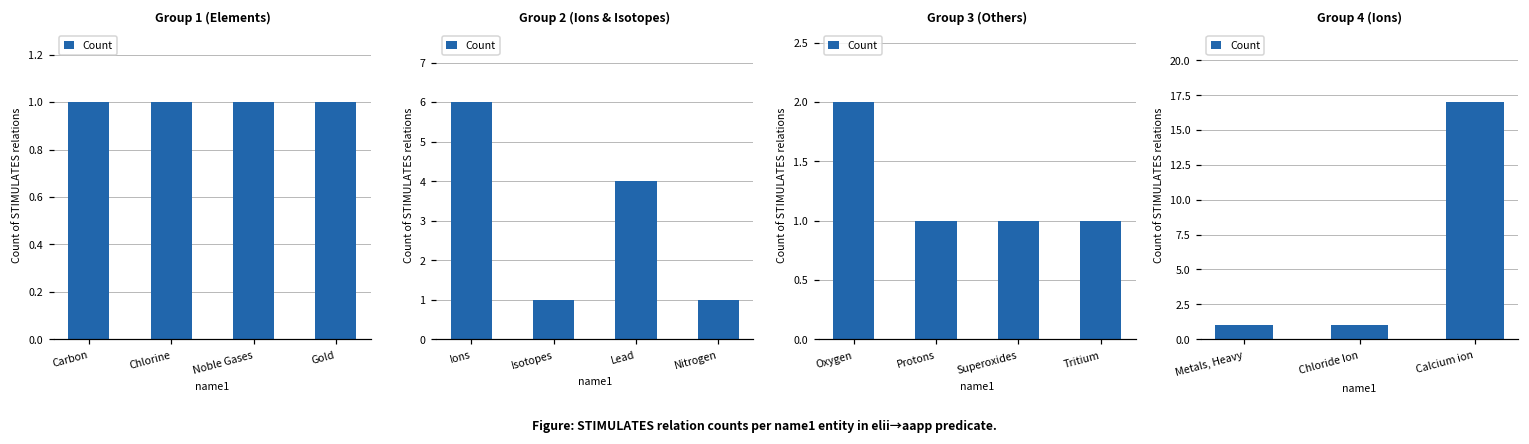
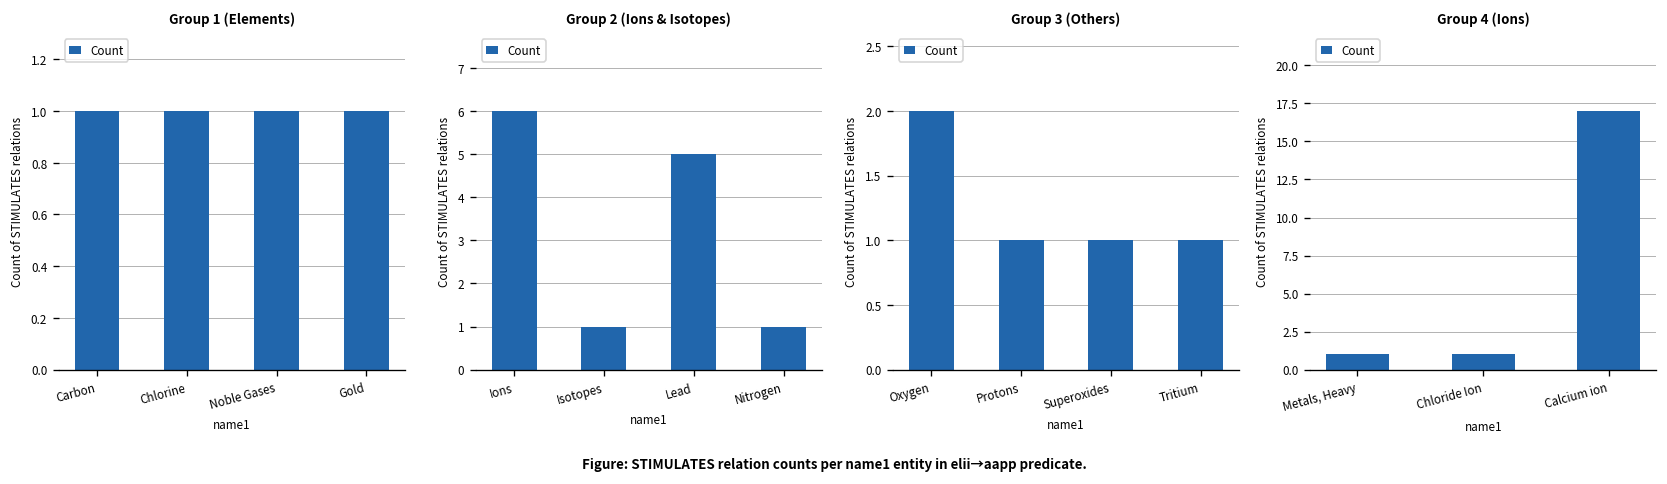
  {
    "Group 1 (Elements)": {
      "Carbon": 1.00,
      "Chlorine": 1.00,
      "Noble Gases": 1.00,
      "Gold": 1.00
    },
    "Group 2 (Ions & Isotopes)": {
      "Ions": 6,
      "Isotopes": 1,
-     "Lead": 4,
+     "Lead": 5,
      "Nitrogen": 1
    },
    "Group 3 (Others)": {
      "Oxygen": 2.00,
      "Protons": 1.00,
      "Superoxides": 1.00,
      "Tritium": 1.00
    },
    "Group 4 (Ions)": {
      "Metals, Heavy": 1.0,
      "Chloride Ion": 1.0,
      "Calcium ion": 17.0
    }
  }
